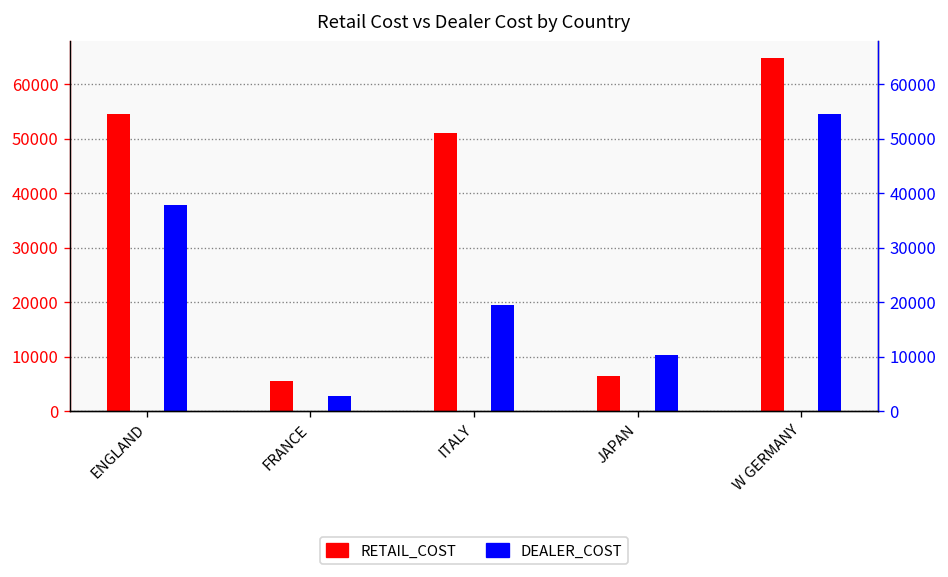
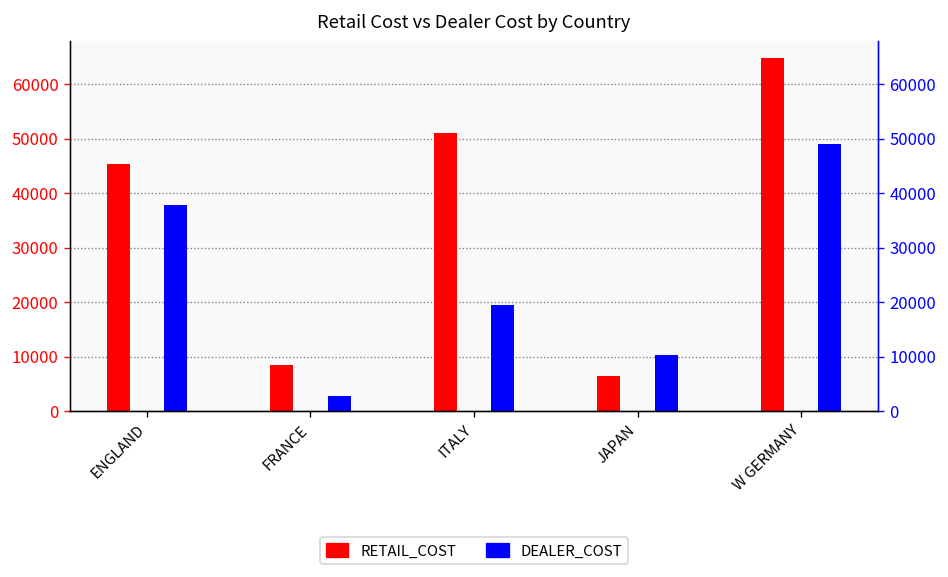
  {
    "RETAIL_COST": {
-     "ENGLAND": 55000,
-     "FRANCE": 6000,
+     "ENGLAND": 45000,
+     "FRANCE": 9000,
      "ITALY": 51000,
      "JAPAN": 6000,
      "W GERMANY": 65000
    },
    "DEALER_COST": {
      "ENGLAND": 38000,
      "FRANCE": 3000,
      "ITALY": 20000,
      "JAPAN": 10000,
-     "W GERMANY": 55000
+     "W GERMANY": 49000
    }
  }
